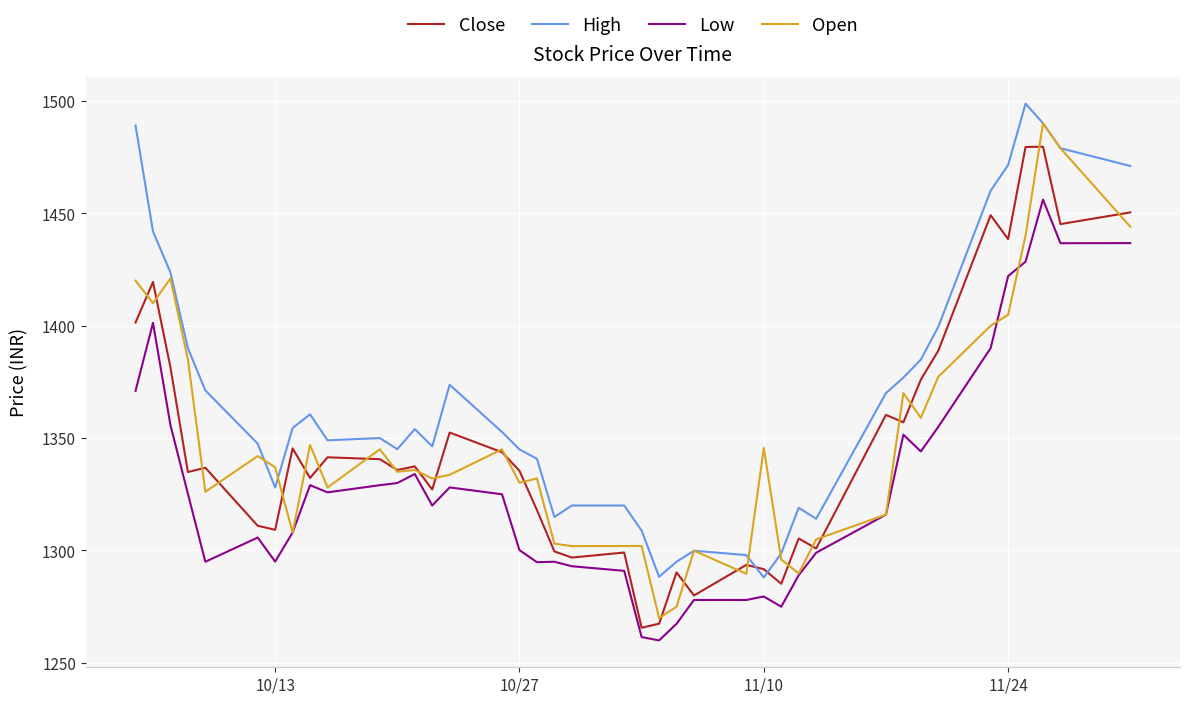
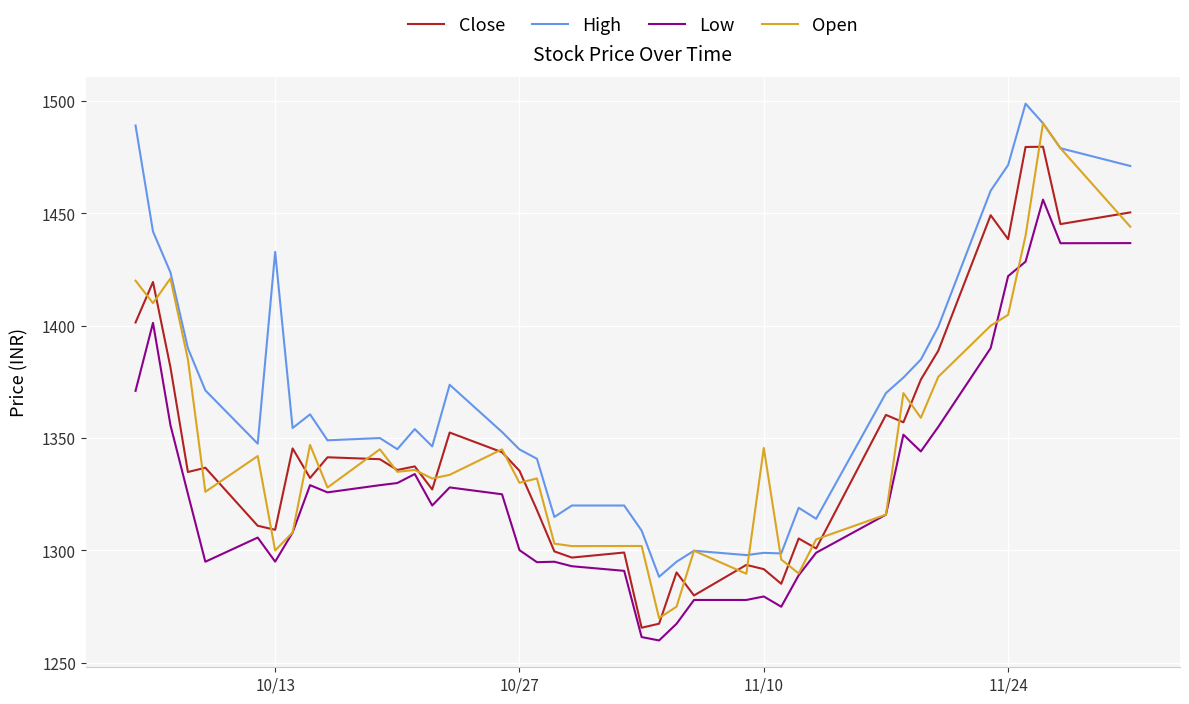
  {
    "Close": {
      "10/13": 1309,
      "10/27": 1335,
      "11/10": 1292,
      "11/24": 1438
    },
    "High": {
-     "10/13": 1328,
+     "10/13": 1433,
      "10/27": 1345,
-     "11/10": 1288,
+     "11/10": 1299,
      "11/24": 1471
    },
    "Low": {
      "10/13": 1295,
      "10/27": 1300,
      "11/10": 1280,
      "11/24": 1422
    },
    "Open": {
-     "10/13": 1337,
+     "10/13": 1300,
      "10/27": 1330,
      "11/10": 1346,
      "11/24": 1405
    }
  }
